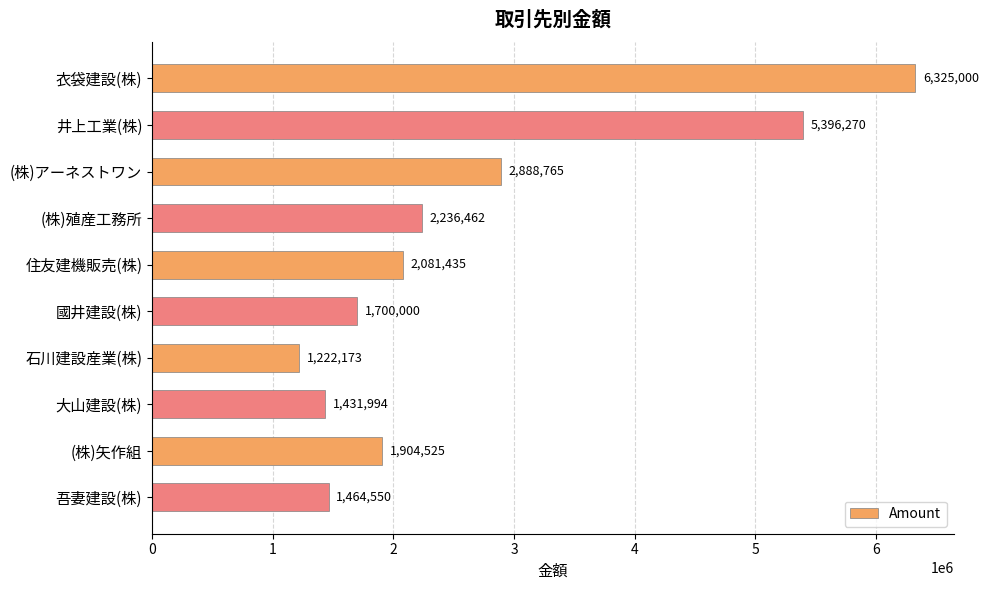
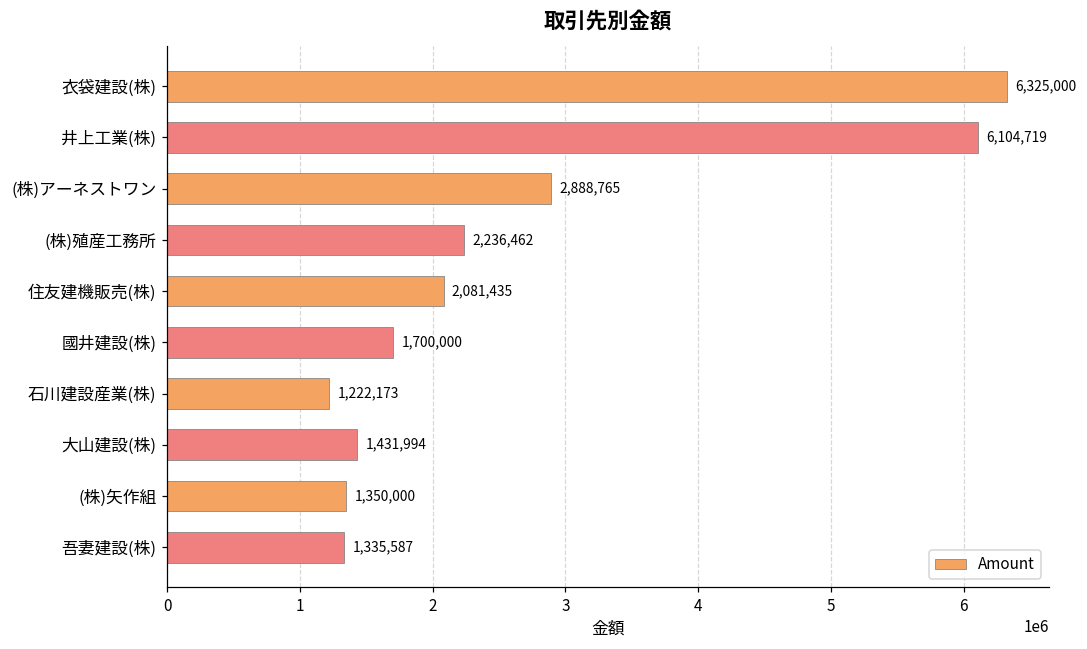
  {
    "衣袋建設(株)": "6,325,000",
-   "井上工業(株)": "5,396,270",
+   "井上工業(株)": "6,104,719",
    "(株)アーネストワン": "2,888,765",
    "(株)殖産工務所": "2,236,462",
    "住友建機販売(株)": "2,081,435",
    "國井建設(株)": "1,700,000",
    "石川建設産業(株)": "1,222,173",
    "大山建設(株)": "1,431,994",
-   "(株)矢作組": "1,904,525",
-   "吾妻建設(株)": "1,464,550"
+   "(株)矢作組": "1,350,000",
+   "吾妻建設(株)": "1,335,587"
  }
